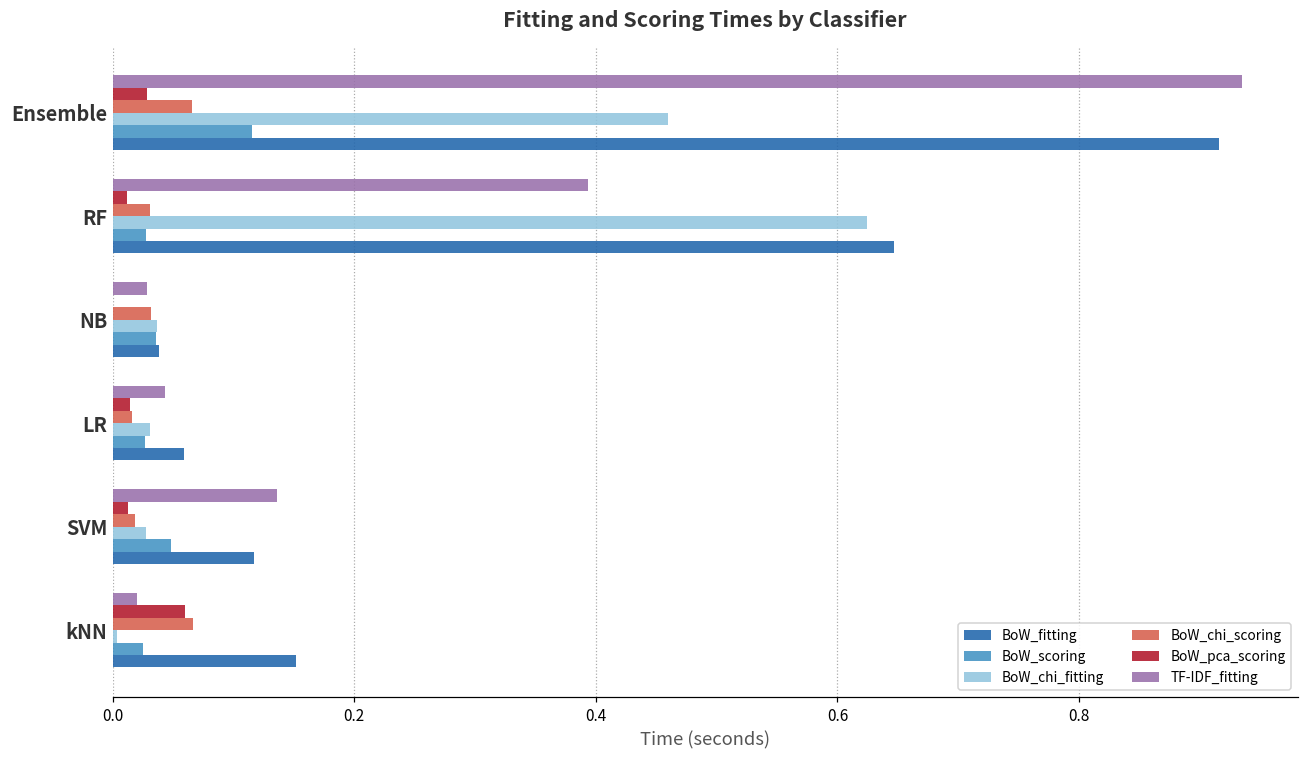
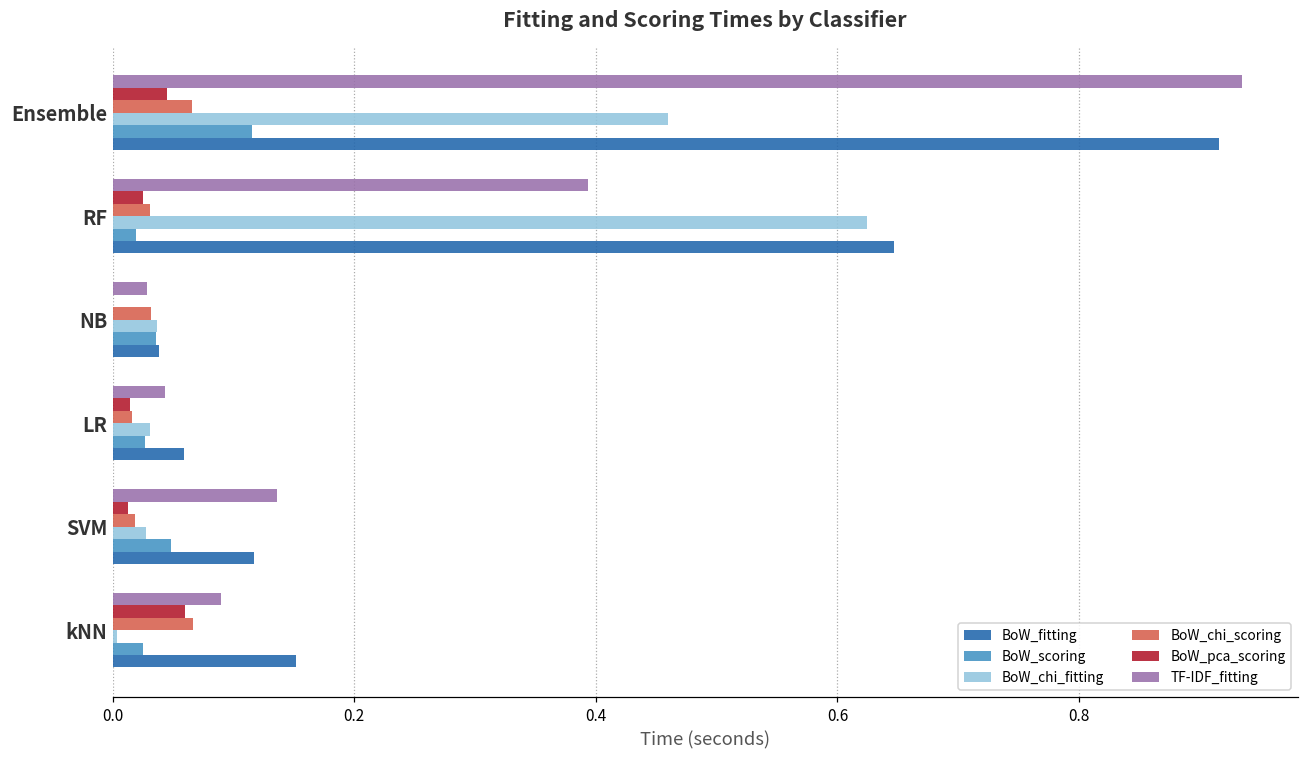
  {
    "BoW_fitting": {
      "Ensemble": 0.916,
      "RF": 0.647,
      "NB": 0.038,
      "LR": 0.059,
      "SVM": 0.117,
      "kNN": 0.152
    },
    "BoW_scoring": {
      "Ensemble": 0.115,
-     "RF": 0.028,
+     "RF": 0.019,
      "NB": 0.036,
      "LR": 0.027,
      "SVM": 0.049,
      "kNN": 0.025
    },
    "BoW_chi_fitting": {
      "Ensemble": 0.460,
      "RF": 0.624,
      "NB": 0.036,
      "LR": 0.031,
      "SVM": 0.028,
      "kNN": 0.003
    },
    "BoW_chi_scoring": {
      "Ensemble": 0.066,
      "RF": 0.031,
      "NB": 0.032,
      "LR": 0.016,
      "SVM": 0.019,
      "kNN": 0.067
    },
    "BoW_pca_scoring": {
-     "Ensemble": 0.028,
-     "RF": 0.012,
+     "Ensemble": 0.045,
+     "RF": 0.025,
      "NB": 0.000,
      "LR": 0.014,
      "SVM": 0.013,
      "kNN": 0.060
    },
    "TF-IDF_fitting": {
      "Ensemble": 0.935,
      "RF": 0.394,
      "NB": 0.029,
      "LR": 0.043,
      "SVM": 0.136,
-     "kNN": 0.020
+     "kNN": 0.090
    }
  }
